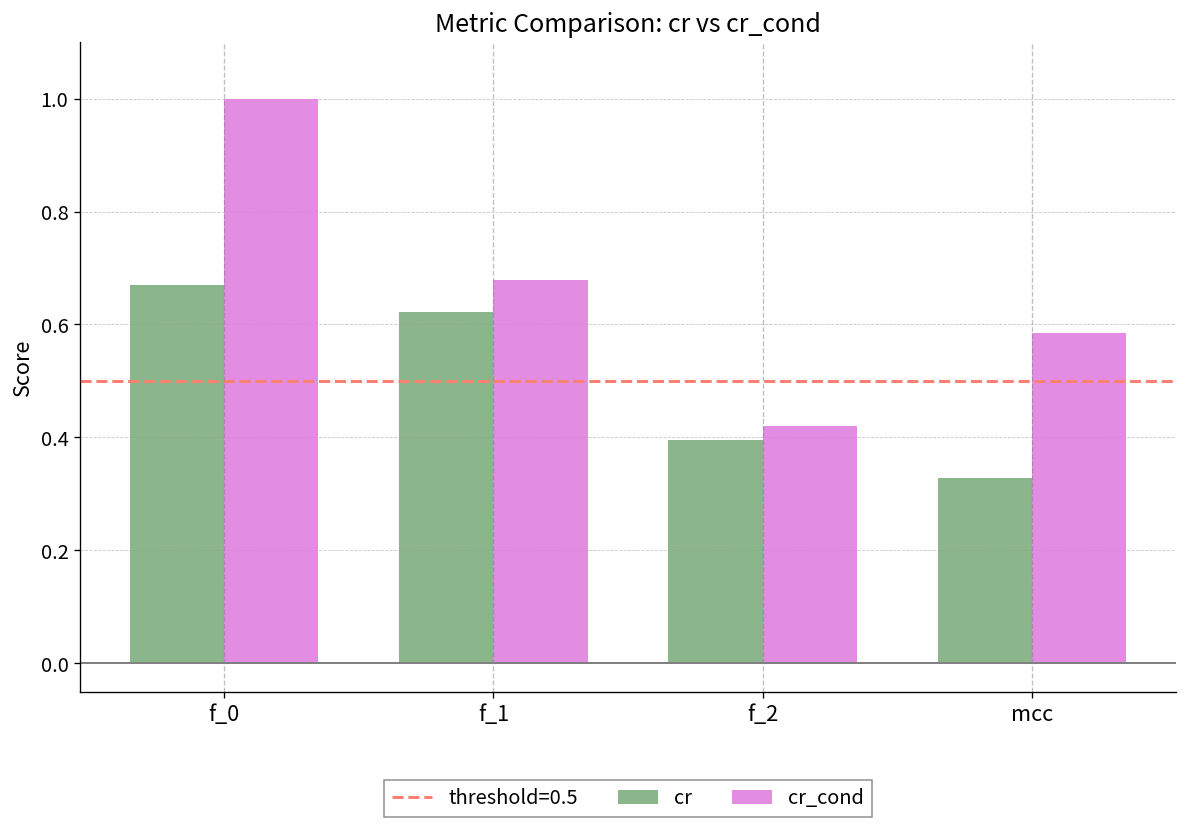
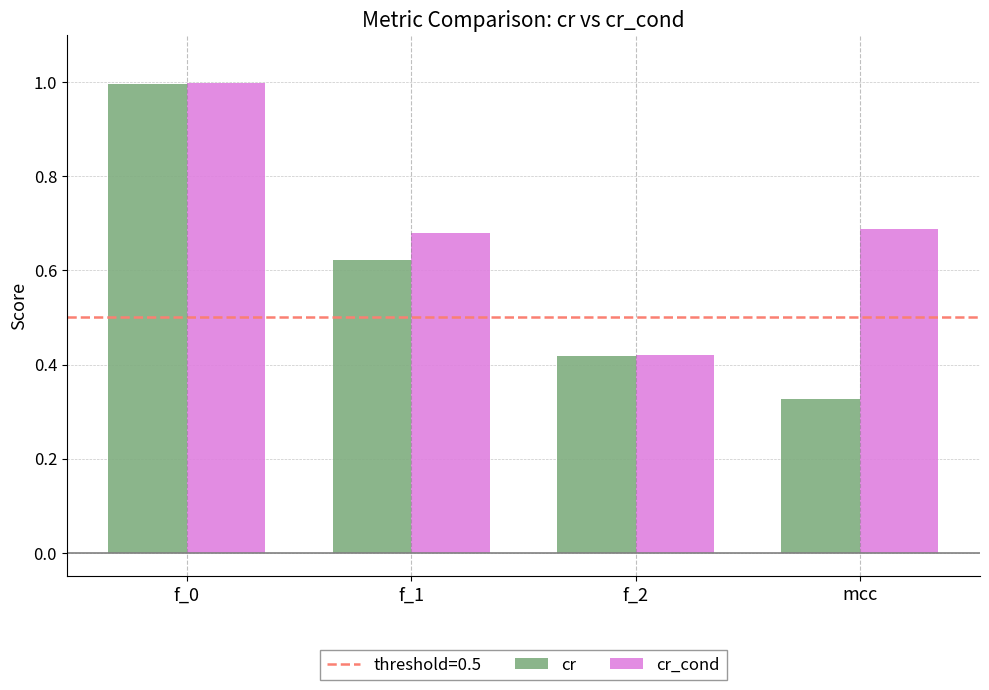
  {
    "cr": {
-     "f_0": 0.67,
+     "f_0": 1.00,
      "f_1": 0.62,
-     "f_2": 0.40,
+     "f_2": 0.42,
      "mcc": 0.33
    },
    "cr_cond": {
      "f_0": 1.00,
      "f_1": 0.68,
      "f_2": 0.42,
-     "mcc": 0.59
+     "mcc": 0.69
    }
  }
